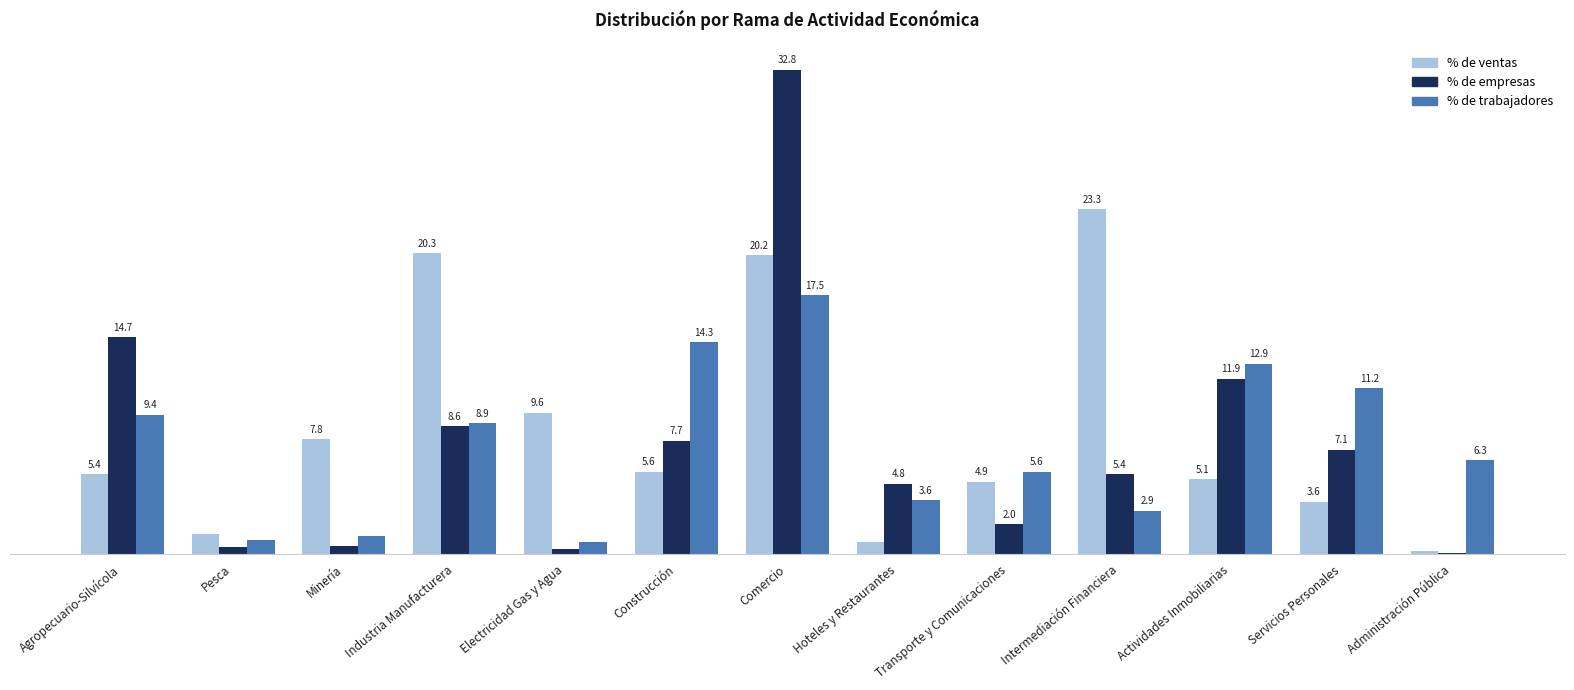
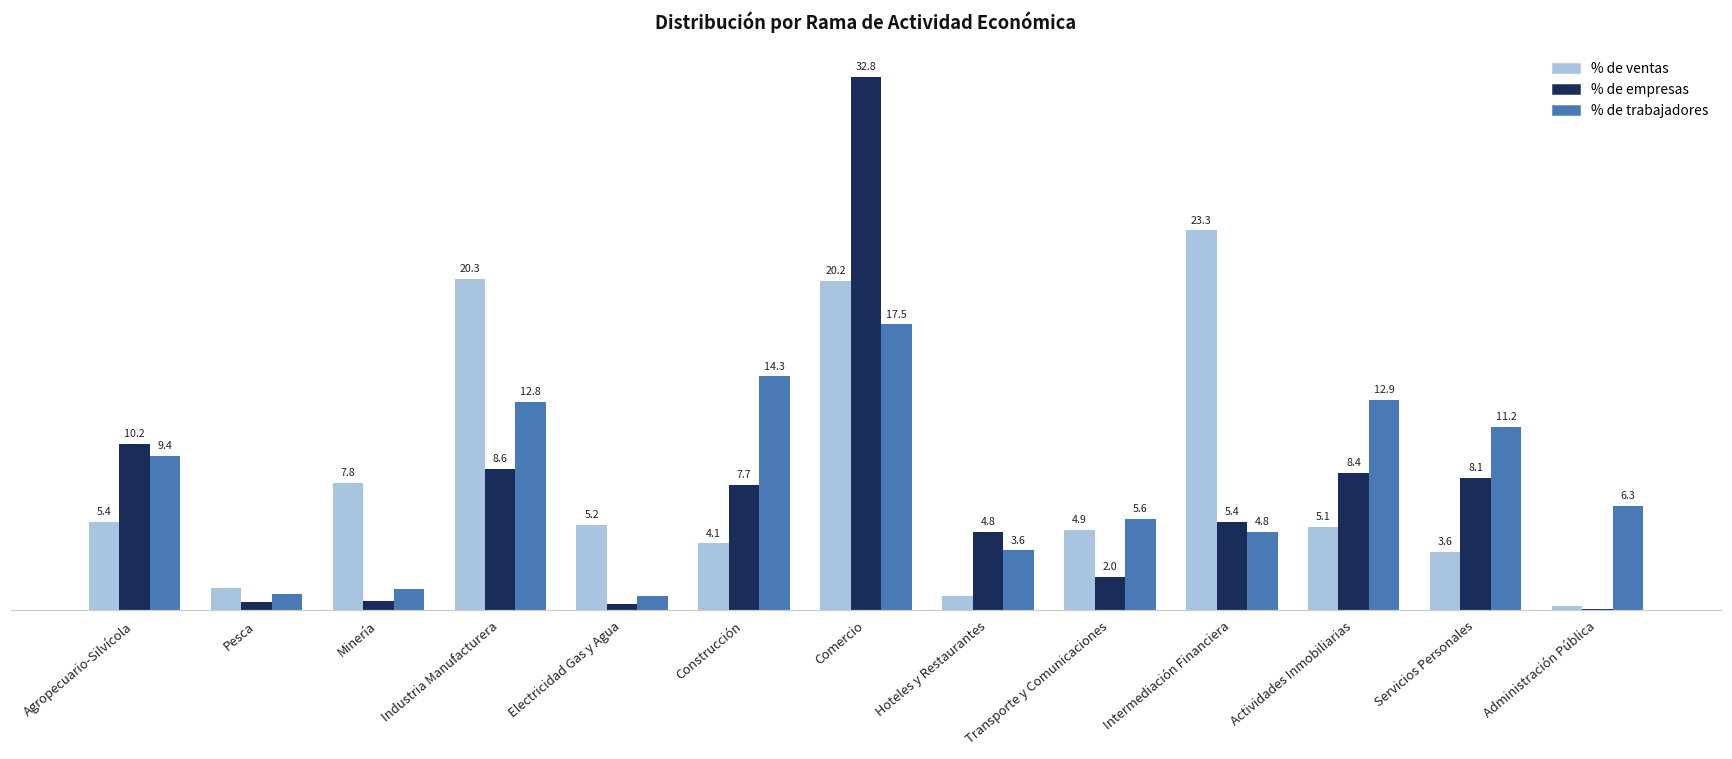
  {
    "% de ventas": {
      "Agropecuario-Silvícola": 5.4,
      "Minería": 7.8,
      "Industria Manufacturera": 20.3,
-     "Electricidad Gas y Agua": 9.6,
-     "Construcción": 5.6,
+     "Electricidad Gas y Agua": 5.2,
+     "Construcción": 4.1,
      "Comercio": 20.2,
      "Transporte y Comunicaciones": 4.9,
      "Intermediación Financiera": 23.3,
      "Actividades Inmobiliarias": 5.1,
      "Servicios Personales": 3.6
    },
    "% de empresas": {
-     "Agropecuario-Silvícola": 14.7,
+     "Agropecuario-Silvícola": 10.2,
      "Industria Manufacturera": 8.6,
      "Construcción": 7.7,
      "Comercio": 32.8,
      "Hoteles y Restaurantes": 4.8,
      "Transporte y Comunicaciones": 2.0,
      "Intermediación Financiera": 5.4,
-     "Actividades Inmobiliarias": 11.9,
-     "Servicios Personales": 7.1
+     "Actividades Inmobiliarias": 8.4,
+     "Servicios Personales": 8.1
    },
    "% de trabajadores": {
      "Agropecuario-Silvícola": 9.4,
-     "Industria Manufacturera": 8.9,
+     "Industria Manufacturera": 12.8,
      "Construcción": 14.3,
      "Comercio": 17.5,
      "Hoteles y Restaurantes": 3.6,
      "Transporte y Comunicaciones": 5.6,
-     "Intermediación Financiera": 2.9,
+     "Intermediación Financiera": 4.8,
      "Actividades Inmobiliarias": 12.9,
      "Servicios Personales": 11.2,
      "Administración Pública": 6.3
    }
  }
